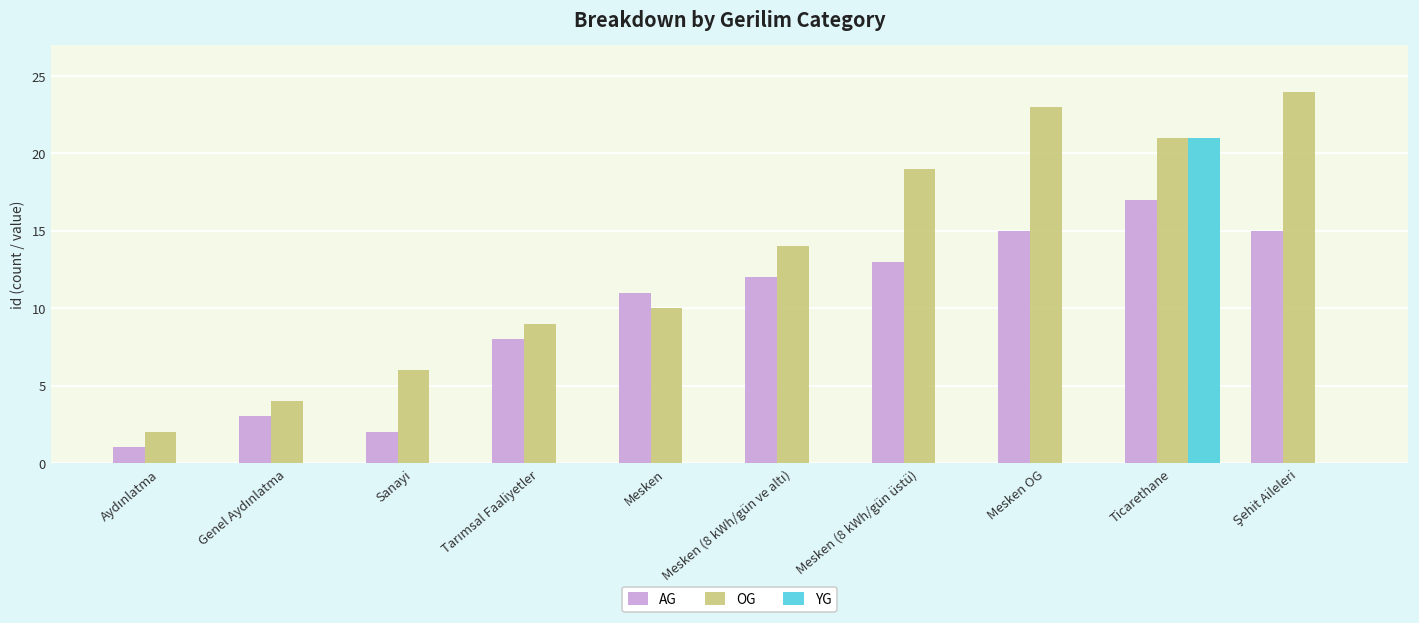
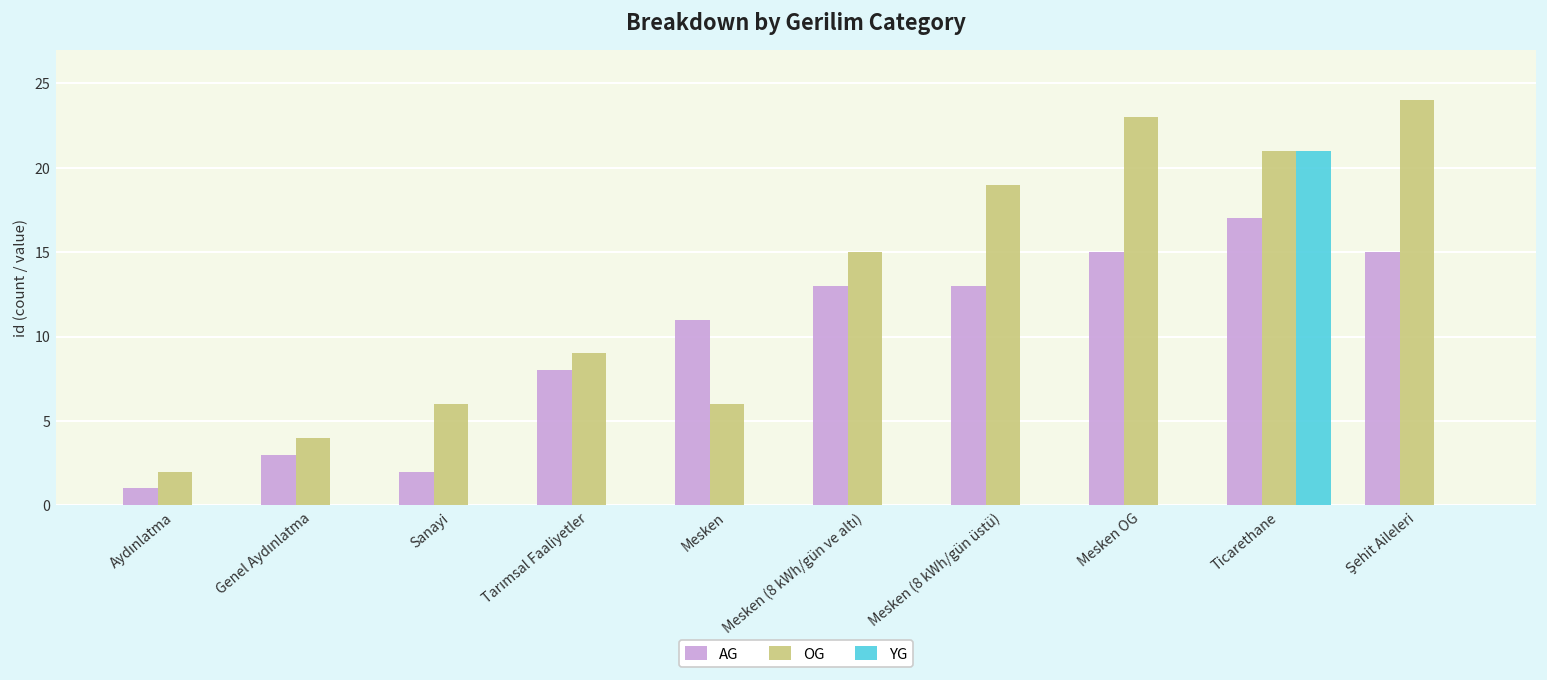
  {
    "AG": {
      "Aydınlatma": 1,
      "Genel Aydınlatma": 3,
      "Sanayi": 2,
      "Tarımsal Faaliyetler": 8,
      "Mesken": 11,
-     "Mesken (8 kWh/gün ve altı)": 12,
+     "Mesken (8 kWh/gün ve altı)": 13,
      "Mesken (8 kWh/gün üstü)": 13,
      "Mesken OG": 15,
      "Ticarethane": 17,
      "Şehit Aileleri": 15
    },
    "OG": {
      "Aydınlatma": 2,
      "Genel Aydınlatma": 4,
      "Sanayi": 6,
      "Tarımsal Faaliyetler": 9,
-     "Mesken": 10,
-     "Mesken (8 kWh/gün ve altı)": 14,
+     "Mesken": 6,
+     "Mesken (8 kWh/gün ve altı)": 15,
      "Mesken (8 kWh/gün üstü)": 19,
      "Mesken OG": 23,
      "Ticarethane": 21,
      "Şehit Aileleri": 24
    },
    "YG": {
      "Aydınlatma": 0,
      "Genel Aydınlatma": 0,
      "Sanayi": 0,
      "Tarımsal Faaliyetler": 0,
      "Mesken": 0,
      "Mesken (8 kWh/gün ve altı)": 0,
      "Mesken (8 kWh/gün üstü)": 0,
      "Mesken OG": 0,
      "Ticarethane": 21,
      "Şehit Aileleri": 0
    }
  }
